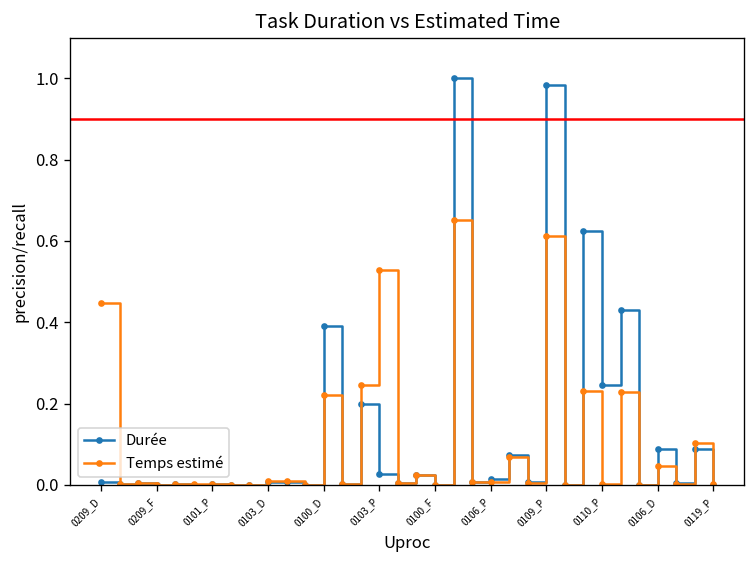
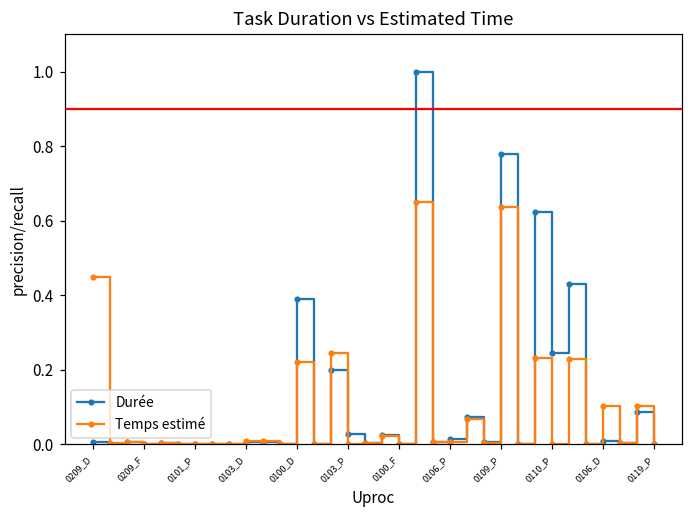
  {
    "Durée": {
      "0209_D": 0.01,
      "0100_D": 0.39,
      "0103_P": 0.03,
-     "0109_P": 0.98,
+     "0109_P": 0.78,
      "0110_P": 0.25,
-     "0106_D": 0.09
+     "0106_D": 0.01
    },
    "Temps estimé": {
      "0209_D": 0.45,
      "0100_D": 0.22,
-     "0103_P": 0.53,
-     "0109_P": 0.61,
+     "0103_P": 0.00,
+     "0109_P": 0.64,
      "0110_P": 0.00,
-     "0106_D": 0.05
+     "0106_D": 0.10
    }
  }
